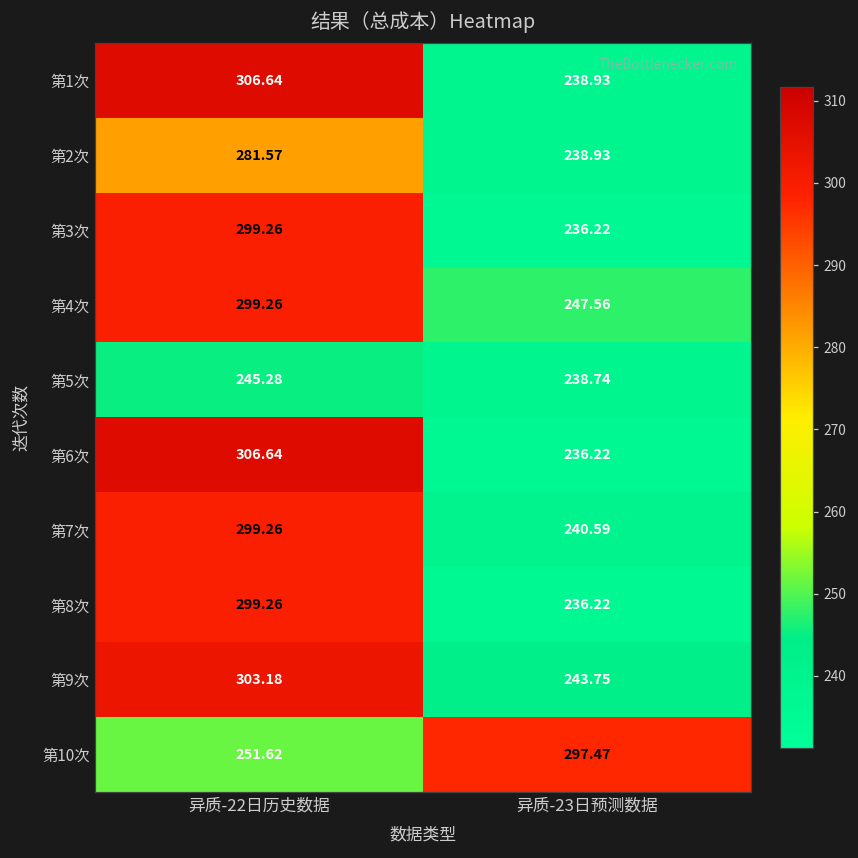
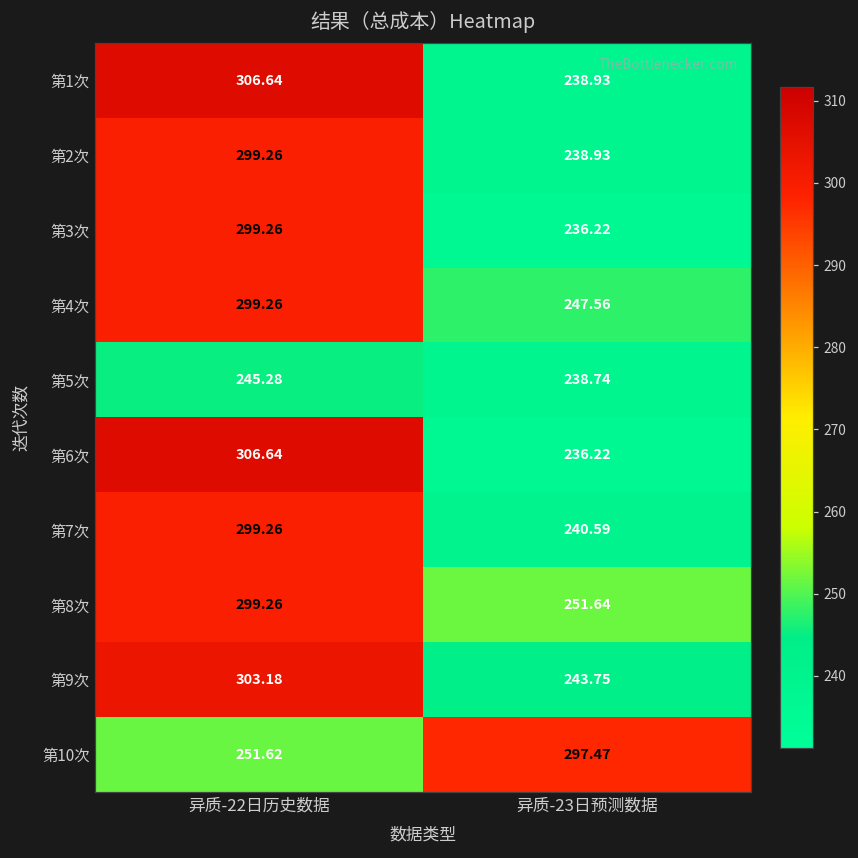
  {
    "第1次": {
      "异质-22日历史数据": 306.64
    },
    "第2次": {
-     "异质-22日历史数据": 281.57,
+     "异质-22日历史数据": 299.26,
      "异质-23日预测数据": 238.93
    },
    "第3次": {
      "异质-22日历史数据": 299.26,
      "异质-23日预测数据": 236.22
    },
    "第4次": {
      "异质-22日历史数据": 299.26,
      "异质-23日预测数据": 247.56
    },
    "第5次": {
      "异质-22日历史数据": 245.28,
      "异质-23日预测数据": 238.74
    },
    "第6次": {
      "异质-22日历史数据": 306.64,
      "异质-23日预测数据": 236.22
    },
    "第7次": {
      "异质-22日历史数据": 299.26,
      "异质-23日预测数据": 240.59
    },
    "第8次": {
      "异质-22日历史数据": 299.26,
-     "异质-23日预测数据": 236.22
+     "异质-23日预测数据": 251.64
    },
    "第9次": {
      "异质-22日历史数据": 303.18,
      "异质-23日预测数据": 243.75
    },
    "第10次": {
      "异质-22日历史数据": 251.62,
      "异质-23日预测数据": 297.47
    }
  }
